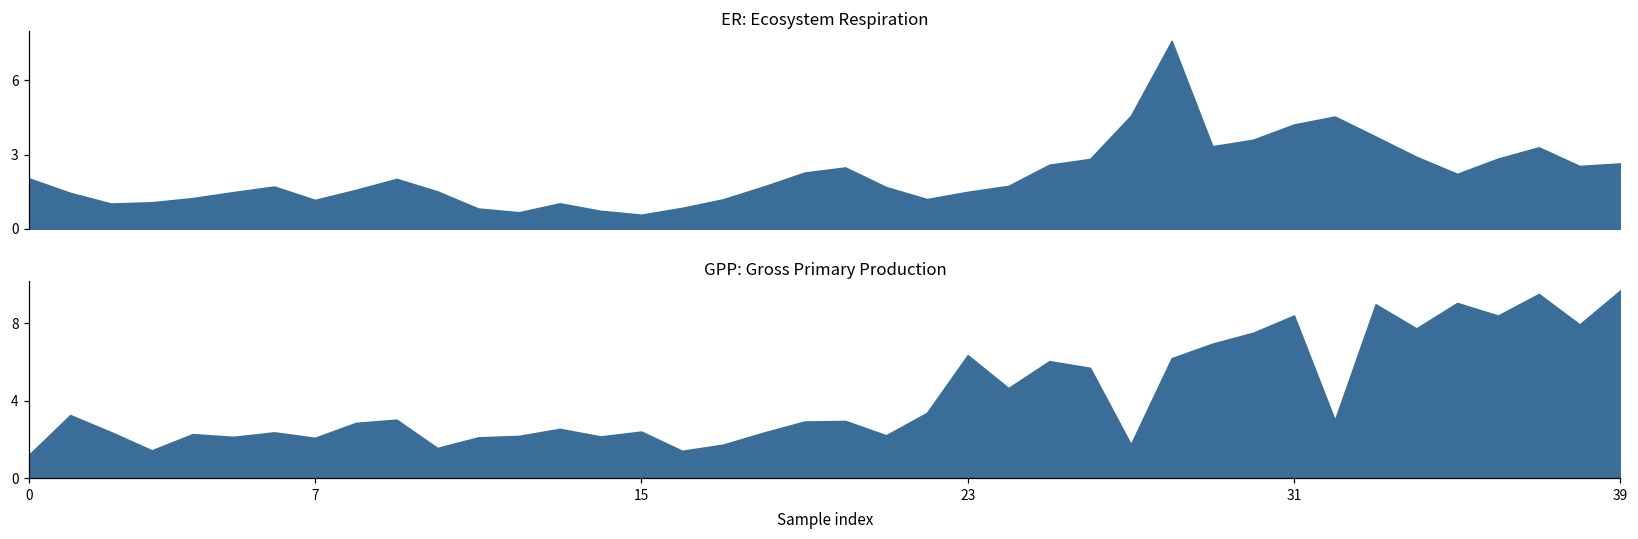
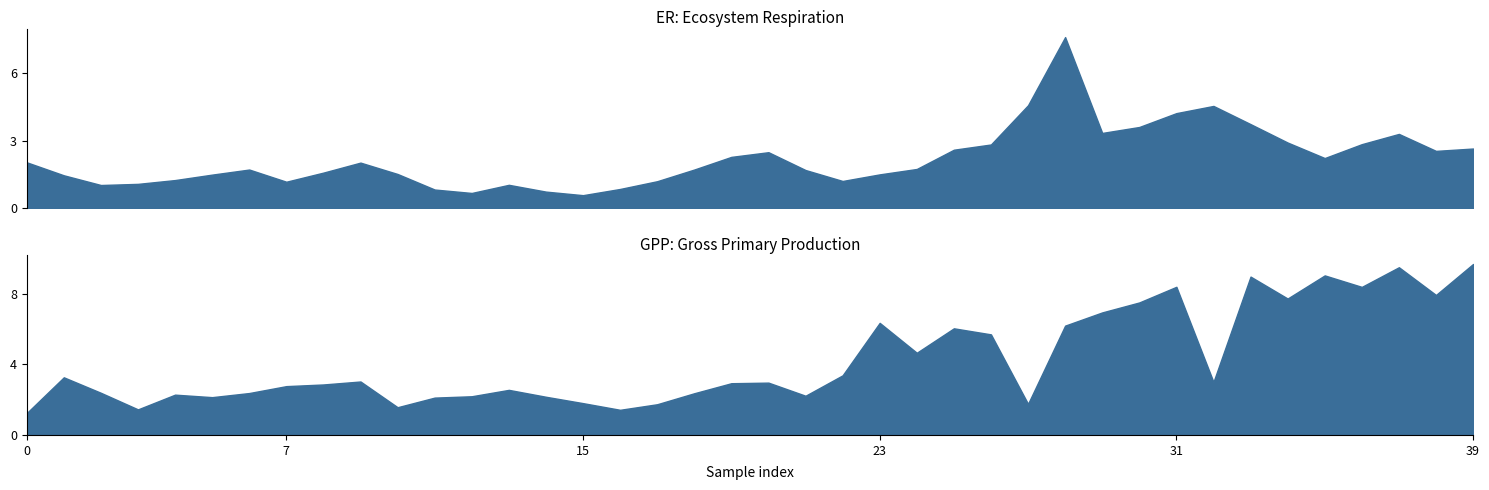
  {
    "GPP: Gross Primary Production": {
      "0": 1.2,
-     "7": 2.1,
-     "15": 2.4,
+     "7": 2.8,
+     "15": 1.8,
      "23": 6.3,
      "31": 8.4,
      "39": 9.7
    }
  }
